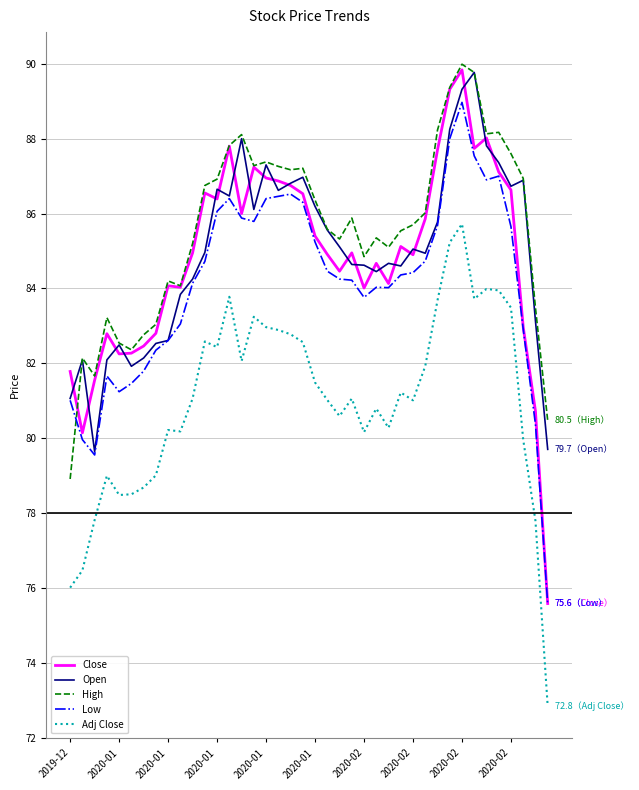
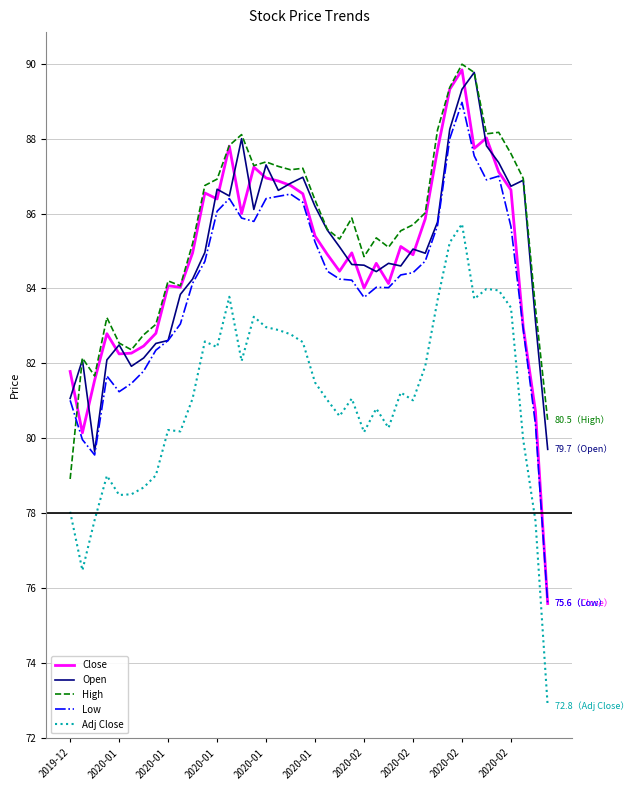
  {
    "Close": {
      "2019-12": 81.8
    },
    "High": {
      "2019-12": 78.9
    },
    "Adj Close": {
-     "2019-12": 76.0
+     "2019-12": 78.0
    }
  }
